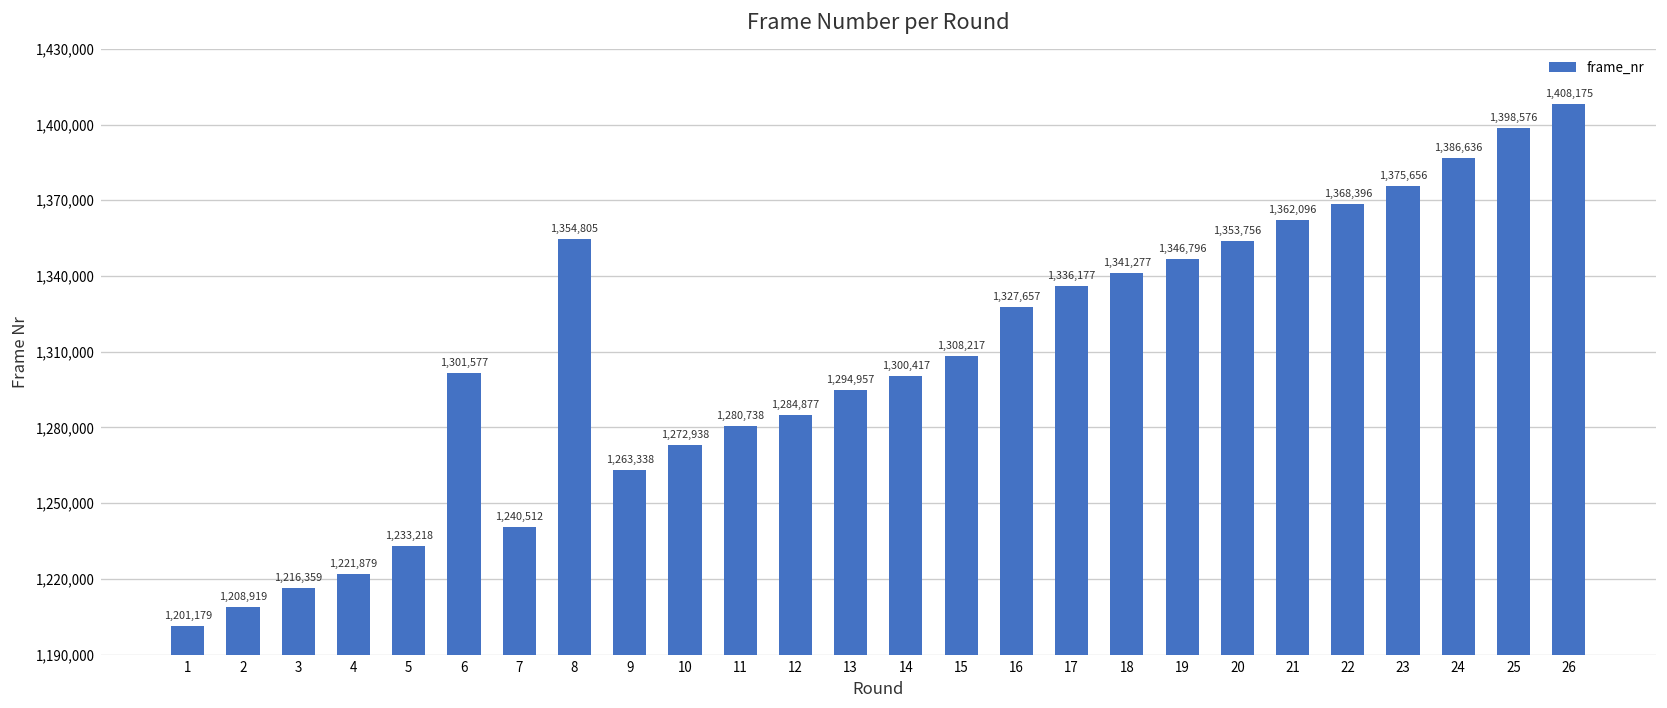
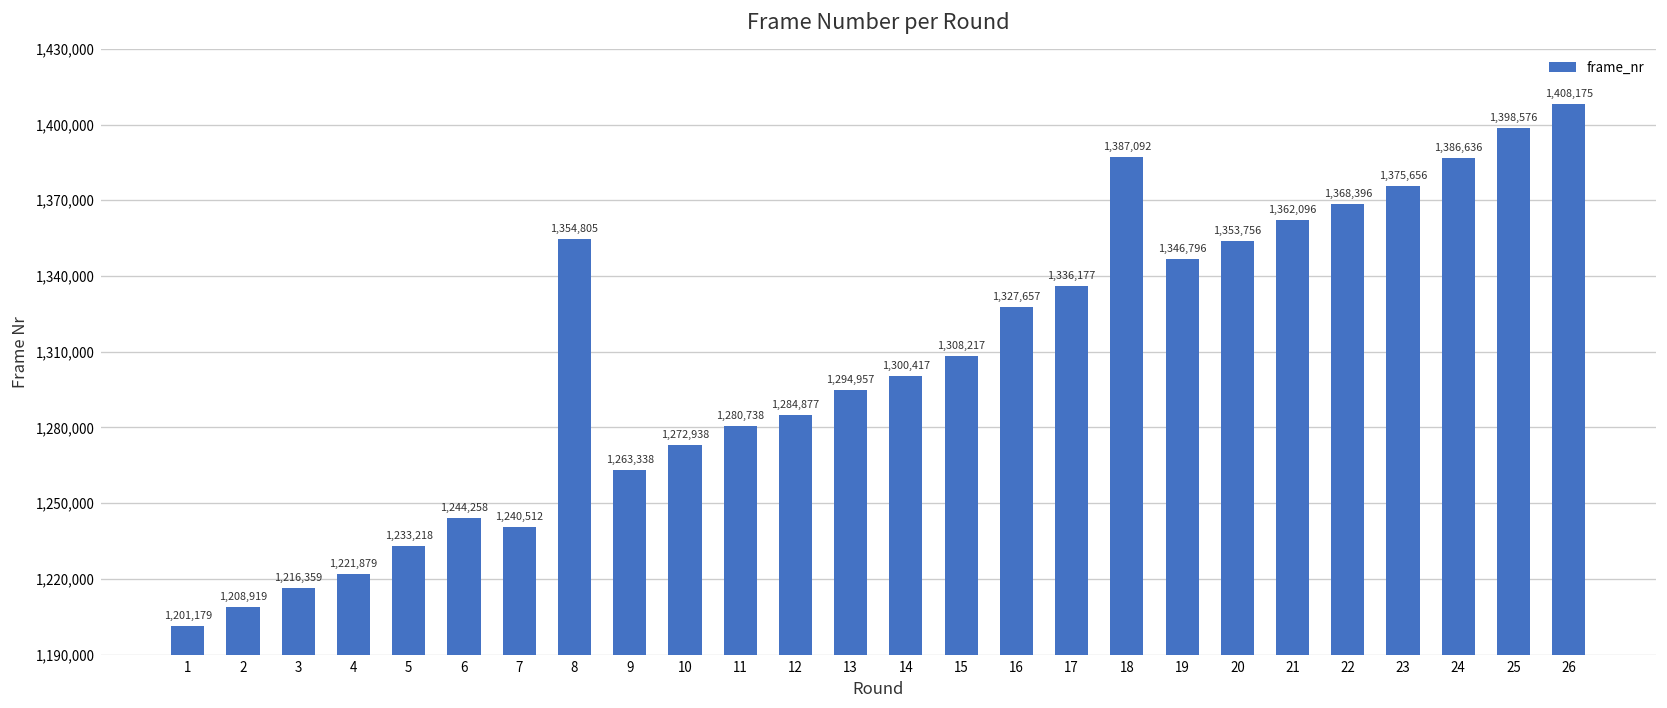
  {
    "1": "1,201,179",
    "2": "1,208,919",
    "3": "1,216,359",
    "4": "1,221,879",
    "5": "1,233,218",
-   "6": "1,301,577",
+   "6": "1,244,258",
    "7": "1,240,512",
    "8": "1,354,805",
    "9": "1,263,338",
    "10": "1,272,938",
    "11": "1,280,738",
    "12": "1,284,877",
    "13": "1,294,957",
    "14": "1,300,417",
    "15": "1,308,217",
    "16": "1,327,657",
    "17": "1,336,177",
-   "18": "1,341,277",
+   "18": "1,387,092",
    "19": "1,346,796",
    "20": "1,353,756",
    "21": "1,362,096",
    "22": "1,368,396",
    "23": "1,375,656",
    "24": "1,386,636",
    "25": "1,398,576",
    "26": "1,408,175"
  }
